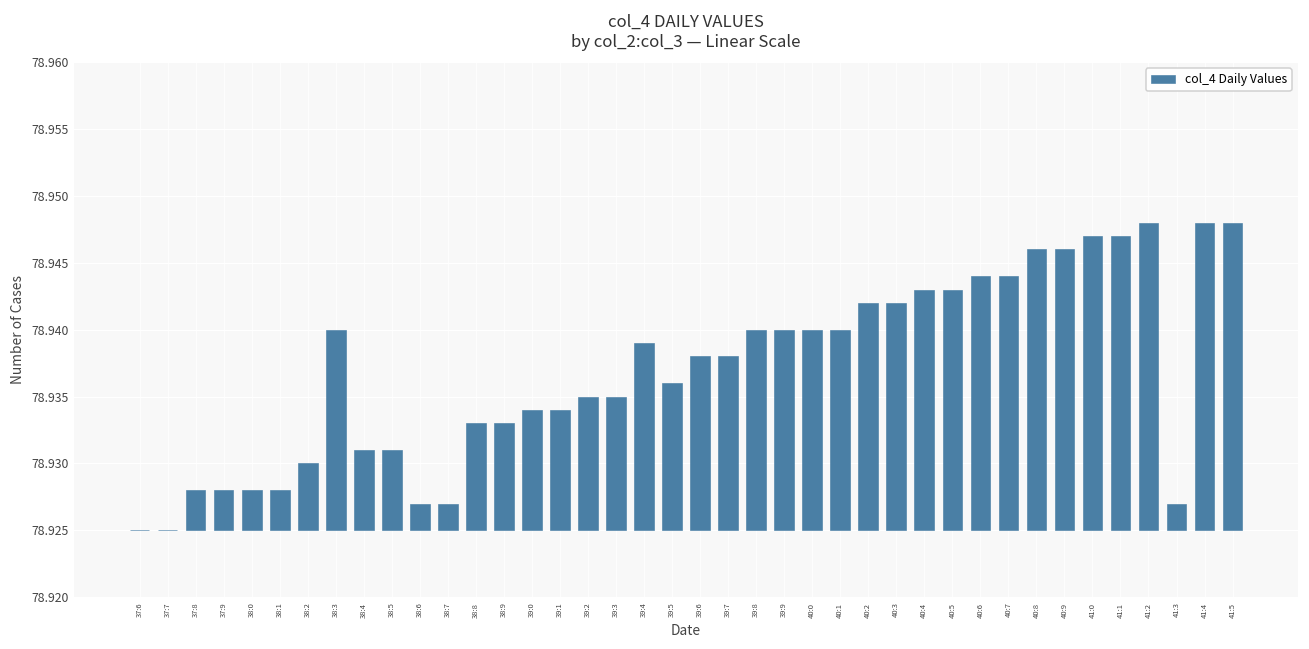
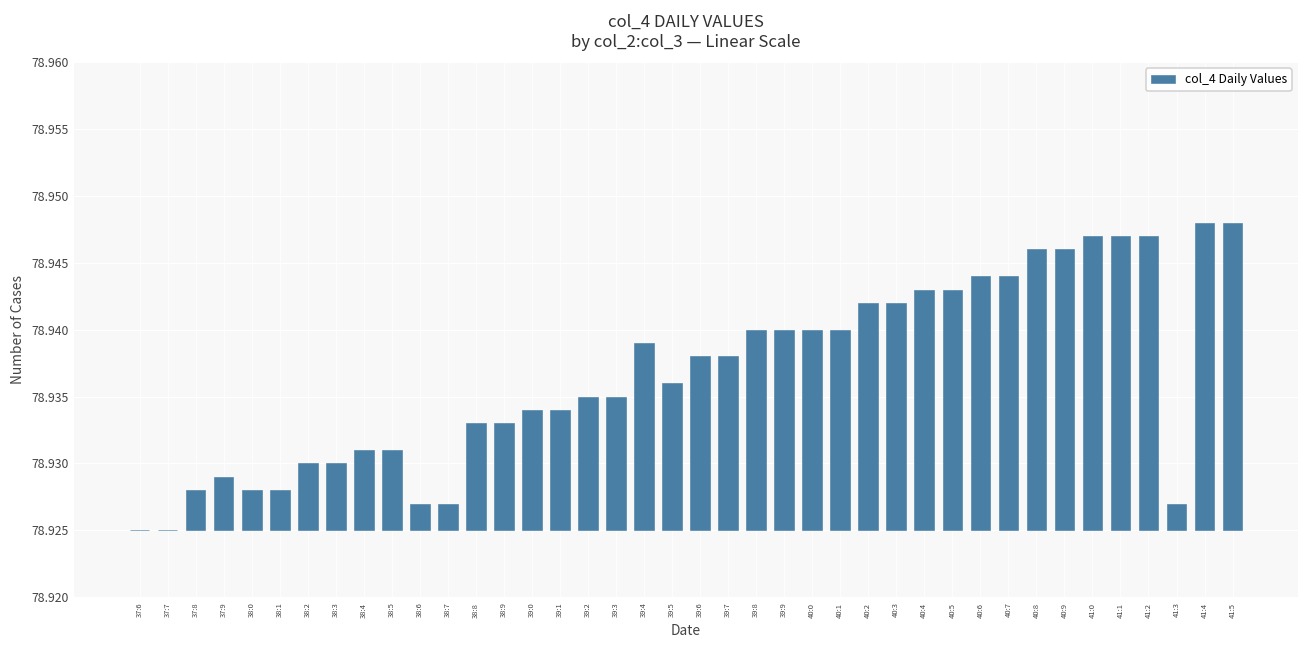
  {
    "37:8": 78.928,
-   "37:9": 78.928,
+   "37:9": 78.929,
    "38:0": 78.928,
    "38:1": 78.928,
    "38:2": 78.930,
-   "38:3": 78.94,
+   "38:3": 78.93,
    "38:4": 78.931,
    "38:5": 78.931,
    "38:6": 78.927,
    "38:7": 78.927,
    "38:8": 78.933,
    "38:9": 78.933,
    "39:0": 78.934,
    "39:1": 78.934,
    "39:2": 78.935,
    "39:3": 78.935,
    "39:4": 78.939,
    "39:5": 78.936,
    "39:6": 78.938,
    "39:7": 78.938,
    "39:8": 78.940,
    "39:9": 78.940,
    "40:0": 78.940,
    "40:1": 78.940,
    "40:2": 78.942,
    "40:3": 78.942,
    "40:4": 78.943,
    "40:5": 78.943,
    "40:6": 78.944,
    "40:7": 78.944,
    "40:8": 78.946,
    "40:9": 78.946,
    "41:0": 78.947,
    "41:1": 78.947,
-   "41:2": 78.948,
+   "41:2": 78.947,
    "41:3": 78.927,
    "41:4": 78.948,
    "41:5": 78.948
  }
